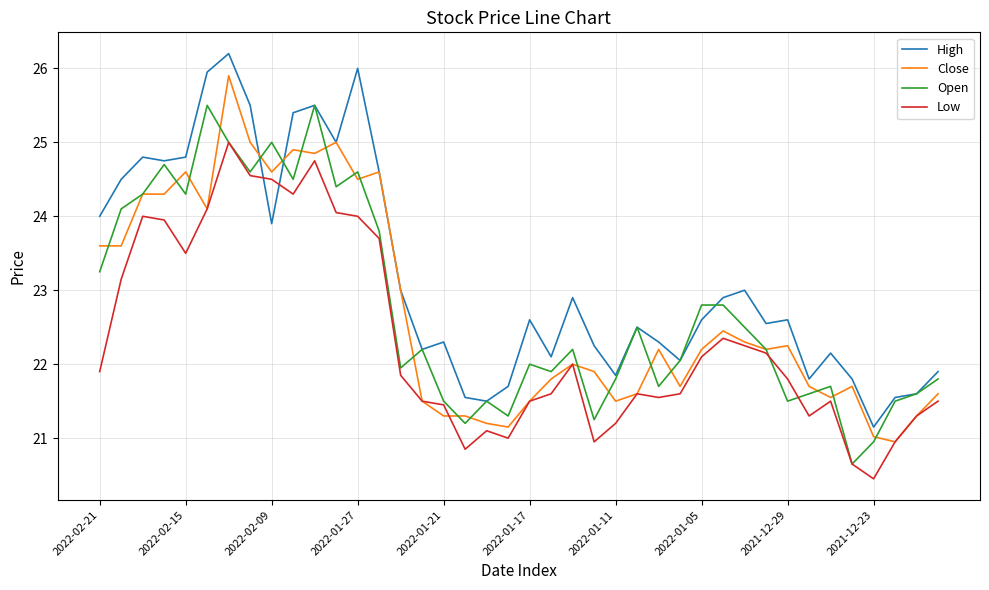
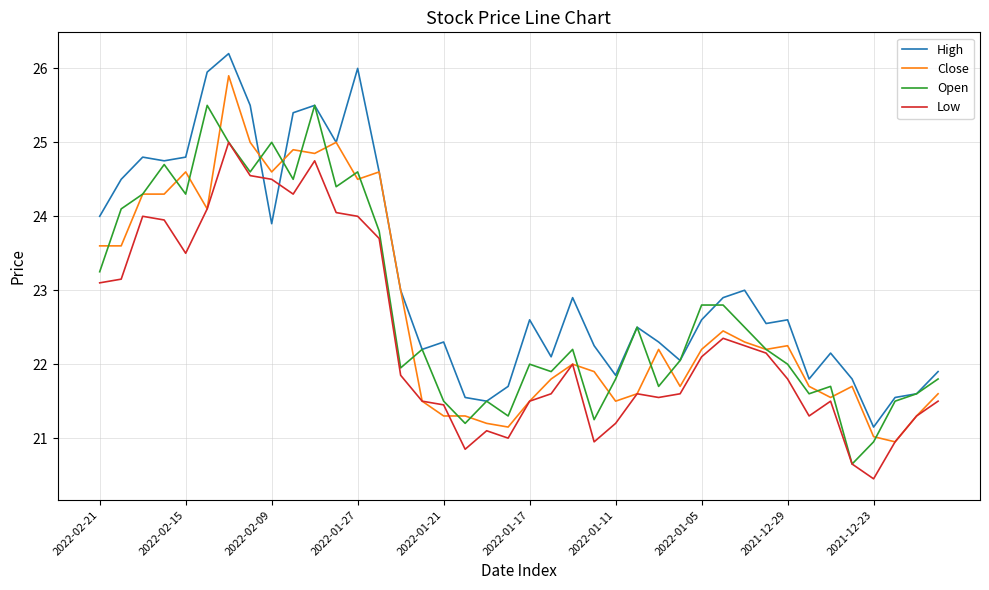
  {
    "High": {
      "2022-02-21": 24.0,
      "2022-02-15": 24.8,
      "2022-02-09": 23.9,
      "2022-01-27": 26.0,
      "2022-01-21": 22.3,
      "2022-01-17": 22.6,
      "2022-01-11": 21.9,
      "2022-01-05": 22.6,
      "2021-12-29": 22.6,
      "2021-12-23": 21.2
    },
    "Close": {
      "2022-02-21": 23.6,
      "2022-02-15": 24.6,
      "2022-02-09": 24.6,
      "2022-01-27": 24.5,
      "2022-01-21": 21.3,
      "2022-01-11": 21.5,
      "2022-01-05": 22.2,
      "2021-12-29": 22.3,
      "2021-12-23": 21.0
    },
    "Open": {
      "2022-02-21": 23.3,
      "2022-02-15": 24.3,
      "2022-02-09": 25.0,
      "2022-01-27": 24.6,
      "2022-01-21": 21.5,
      "2022-01-17": 22.0,
      "2022-01-11": 21.8,
      "2022-01-05": 22.8,
-     "2021-12-29": 21.5,
+     "2021-12-29": 22.0,
      "2021-12-23": 21.0
    },
    "Low": {
-     "2022-02-21": 21.9,
+     "2022-02-21": 23.1,
      "2022-02-15": 23.5,
      "2022-02-09": 24.5,
      "2022-01-27": 24.0,
      "2022-01-21": 21.5,
      "2022-01-11": 21.2,
      "2022-01-05": 22.1,
      "2021-12-29": 21.8,
      "2021-12-23": 20.5
    }
  }
